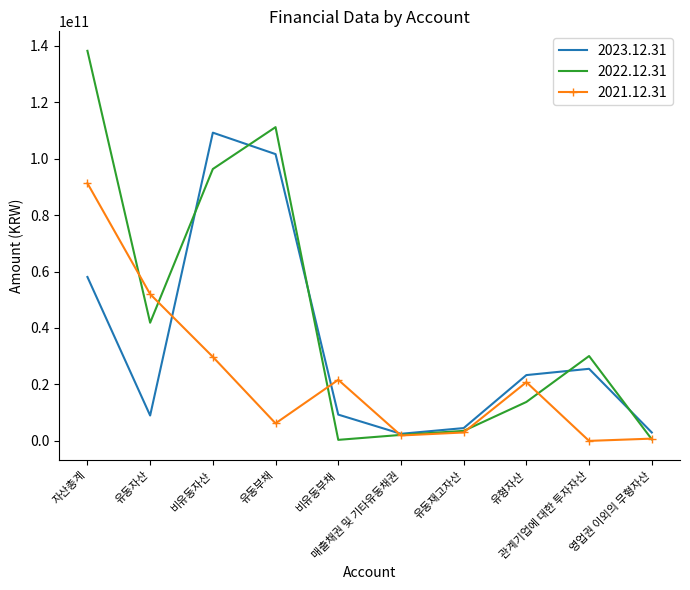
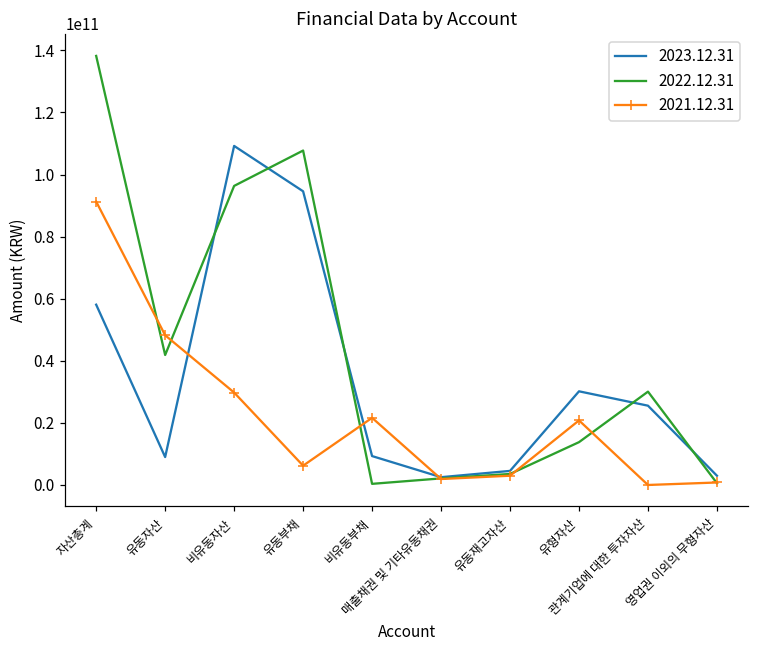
  {
    "2023.12.31": {
      "자산총계": 58000000000,
      "유동자산": 9000000000,
      "비유동자산": 109000000000,
-     "유동부채": 102000000000,
+     "유동부채": 95000000000,
      "비유동부채": 9000000000,
      "유동재고자산": 5000000000,
-     "유형자산": 23000000000,
+     "유형자산": 30000000000,
      "관계기업에 대한 투자자산": 26000000000,
      "영업권 이외의 무형자산": 3000000000
    },
    "2022.12.31": {
      "자산총계": 138000000000,
      "유동자산": 42000000000,
      "비유동자산": 96000000000,
-     "유동부채": 111000000000,
+     "유동부채": 108000000000,
      "비유동부채": 0,
      "유형자산": 14000000000,
      "관계기업에 대한 투자자산": 30000000000
    },
    "2021.12.31": {
      "자산총계": 91000000000,
-     "유동자산": 52000000000,
+     "유동자산": 48000000000,
      "비유동자산": 30000000000,
      "유동부채": 6000000000,
      "비유동부채": 22000000000,
      "유형자산": 21000000000,
      "관계기업에 대한 투자자산": 0
    }
  }
